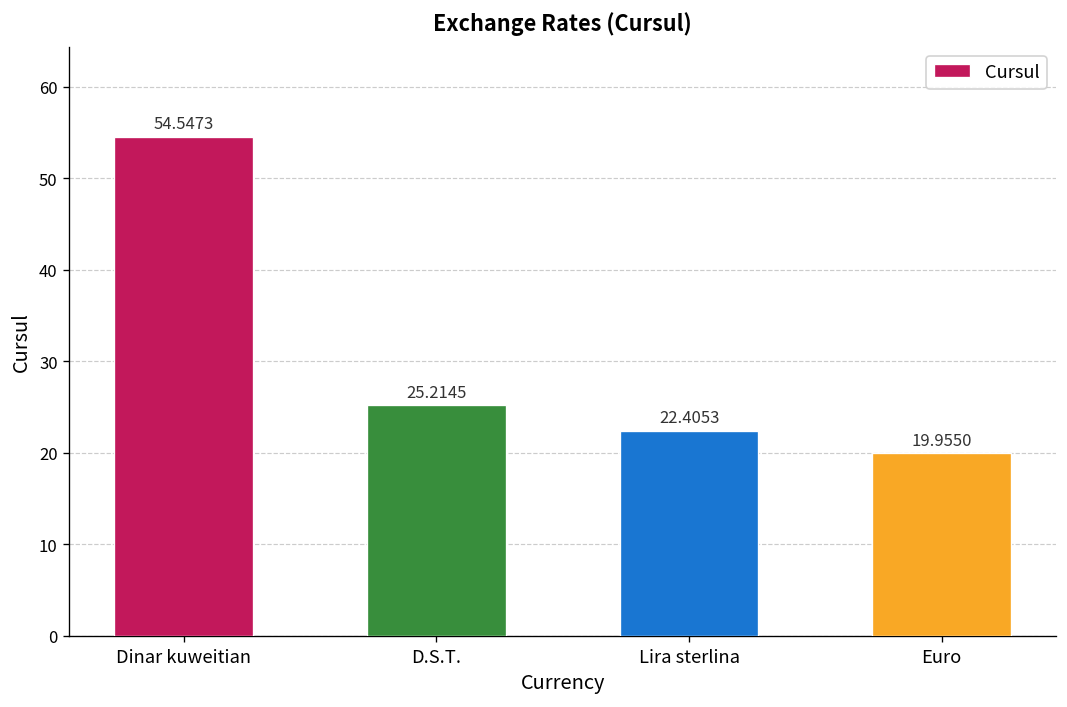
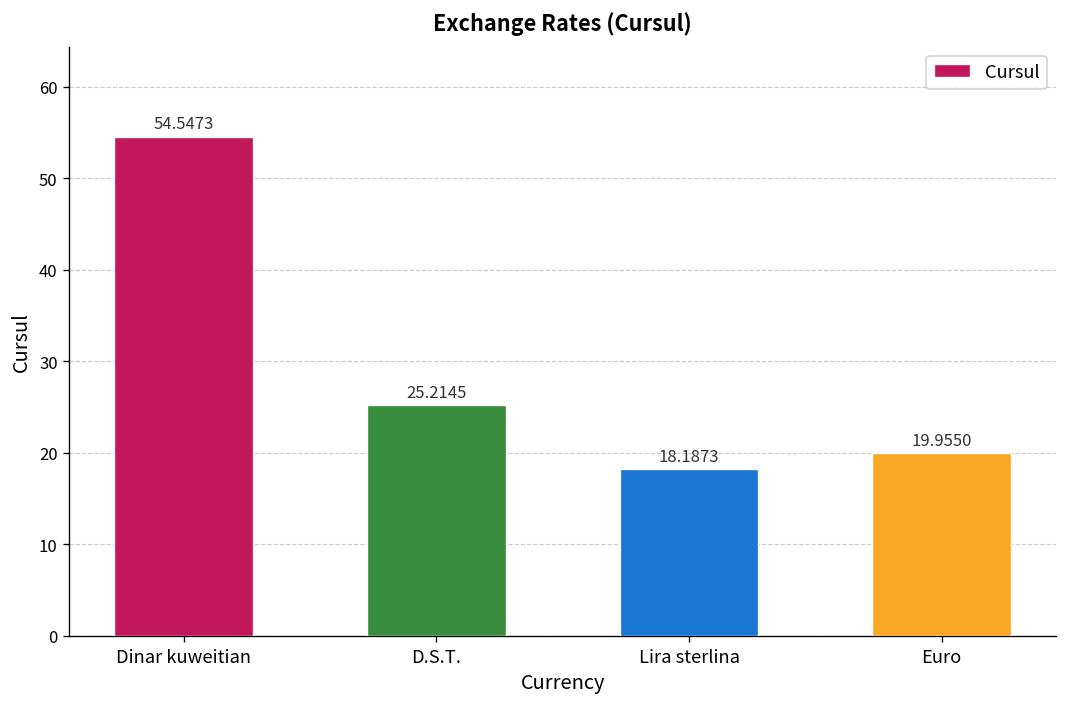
  {
    "Dinar kuweitian": 54.5473,
    "D.S.T.": 25.2145,
-   "Lira sterlina": 22.4053,
+   "Lira sterlina": 18.1873,
    "Euro": 19.9550
  }
